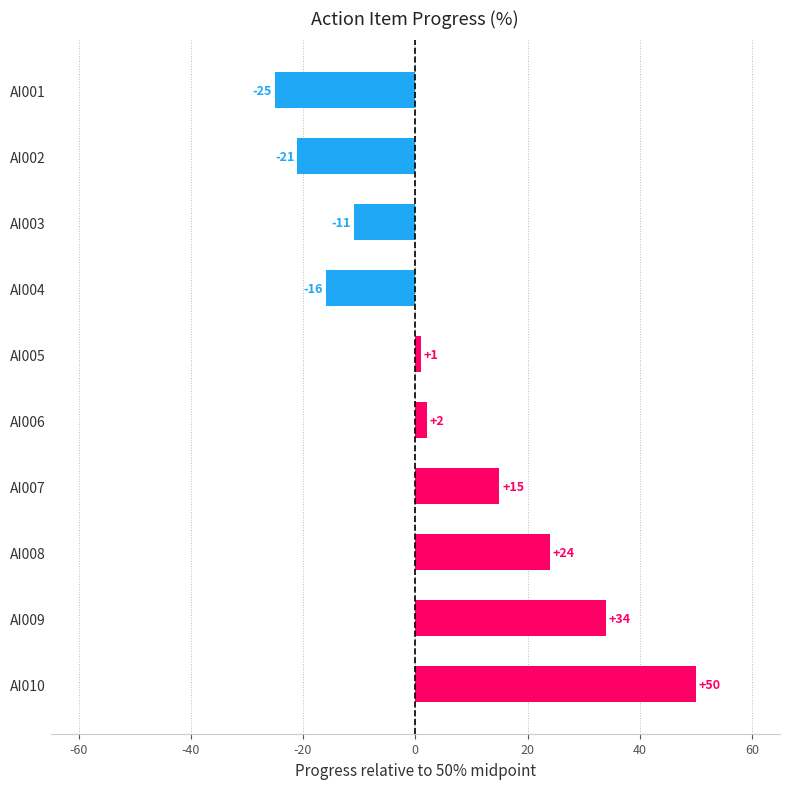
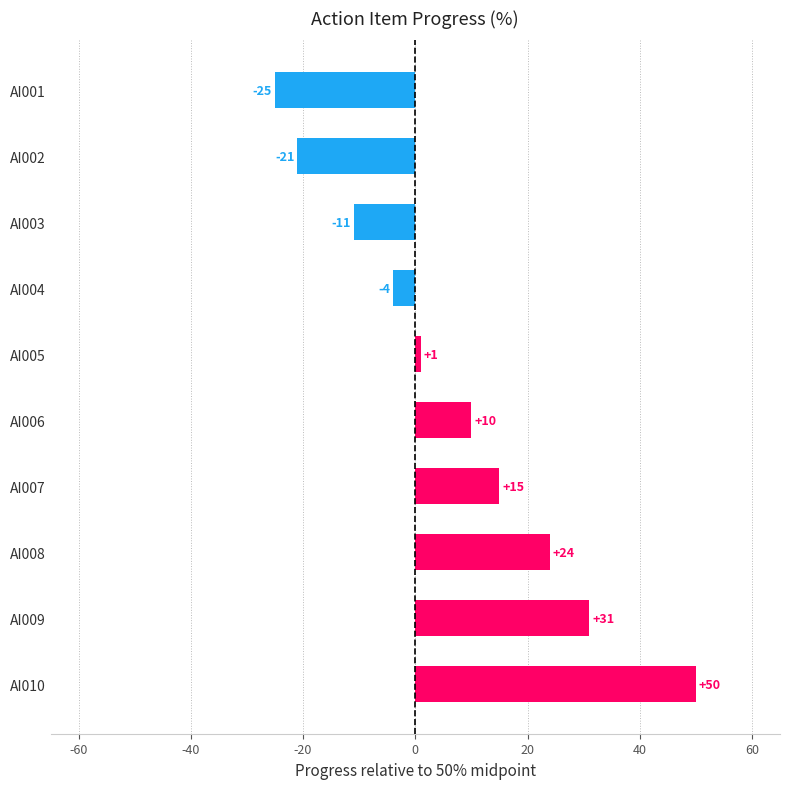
  {
    "AI001": "-25",
    "AI002": "-21",
    "AI003": "-11",
-   "AI004": "-16",
+   "AI004": "-4",
    "AI005": "+1",
-   "AI006": "+2",
+   "AI006": "+10",
    "AI007": "+15",
    "AI008": "+24",
-   "AI009": "+34",
+   "AI009": "+31",
    "AI010": "+50"
  }
